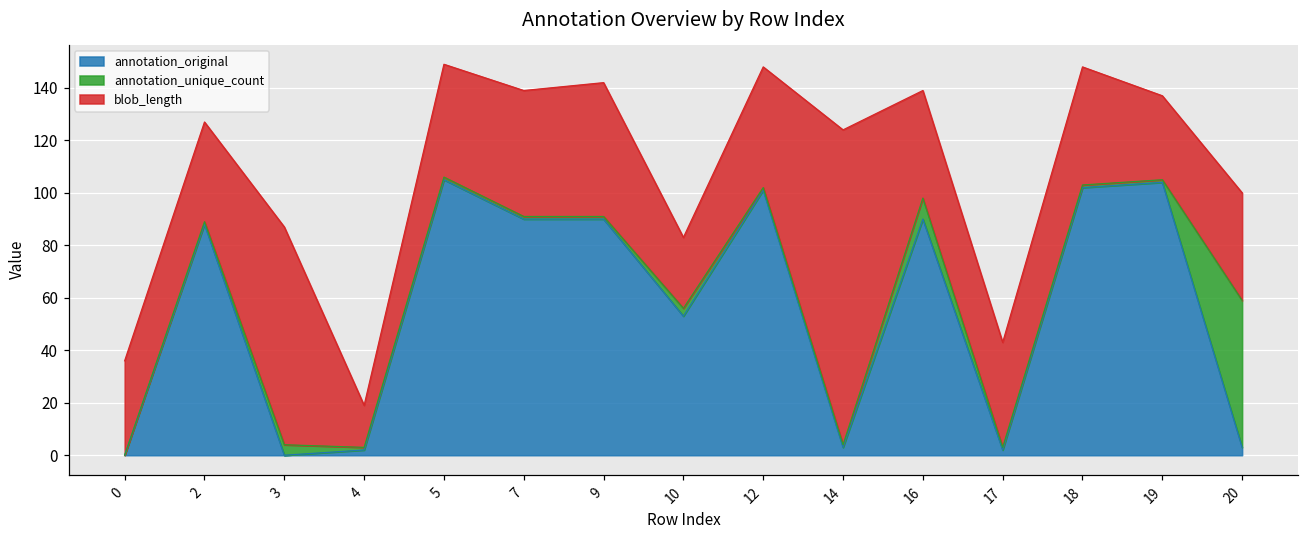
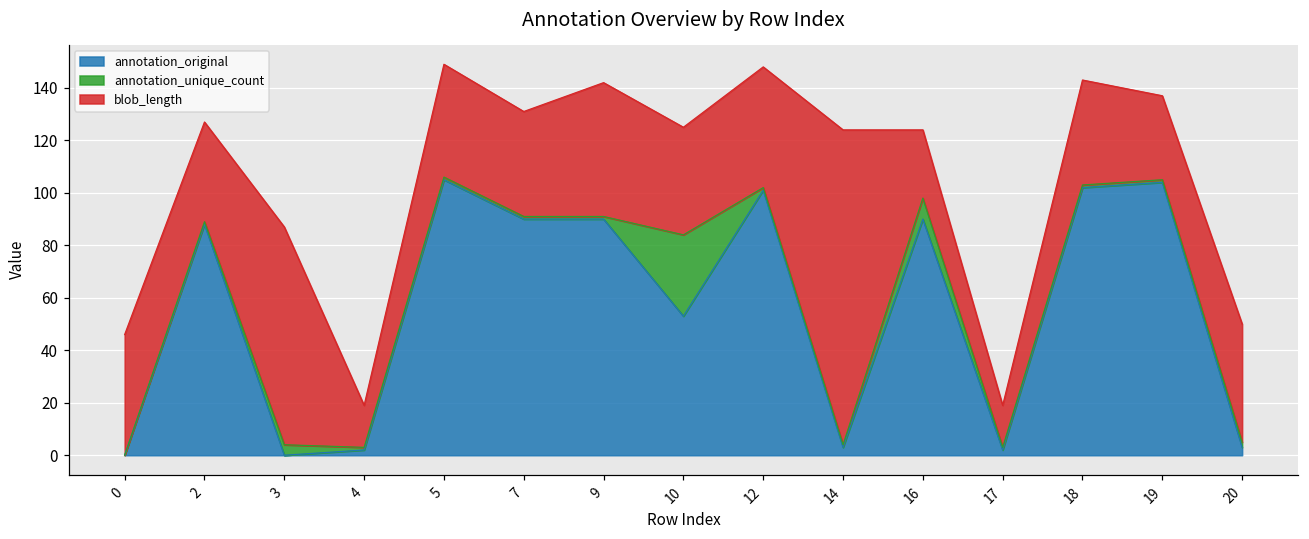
  {
    "annotation_original": {
      "3": 0,
      "10": 53,
      "16": 90,
      "20": 3
    },
    "annotation_unique_count": {
      "3": 4,
-     "10": 3,
+     "10": 31,
      "16": 8,
-     "20": 56
+     "20": 2
    },
    "blob_length": {
-     "0": 36,
+     "0": 46,
      "2": 38,
      "3": 83,
      "4": 16,
      "5": 43,
-     "7": 48,
+     "7": 40,
      "9": 51,
-     "10": 27,
+     "10": 41,
      "12": 46,
      "14": 120,
-     "16": 41,
-     "17": 40,
-     "18": 45,
+     "16": 26,
+     "17": 16,
+     "18": 40,
      "19": 32,
-     "20": 41
+     "20": 45
    }
  }
